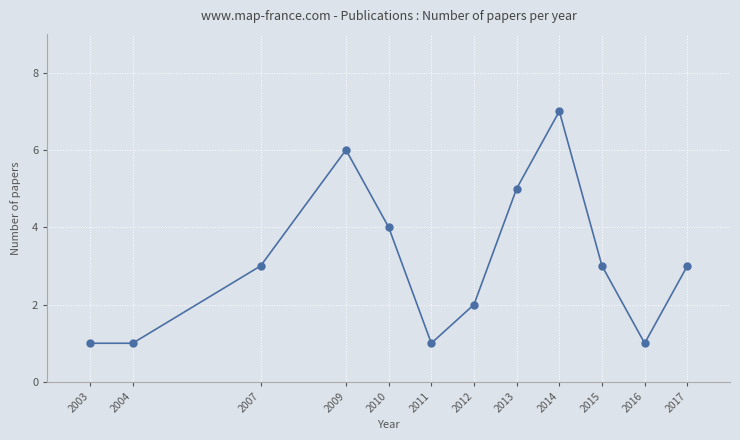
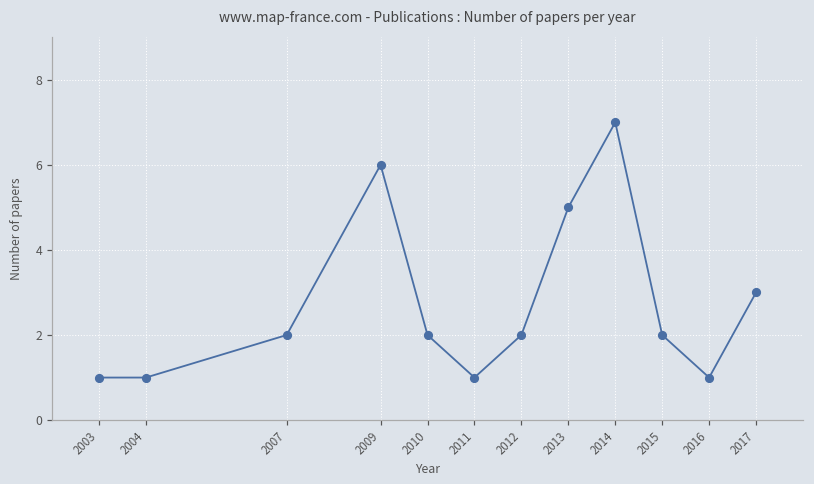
  {
    "2003": 1,
    "2004": 1,
-   "2007": 3,
+   "2007": 2,
    "2009": 6,
-   "2010": 4,
+   "2010": 2,
    "2011": 1,
    "2012": 2,
    "2013": 5,
    "2014": 7,
-   "2015": 3,
+   "2015": 2,
    "2016": 1,
    "2017": 3
  }
